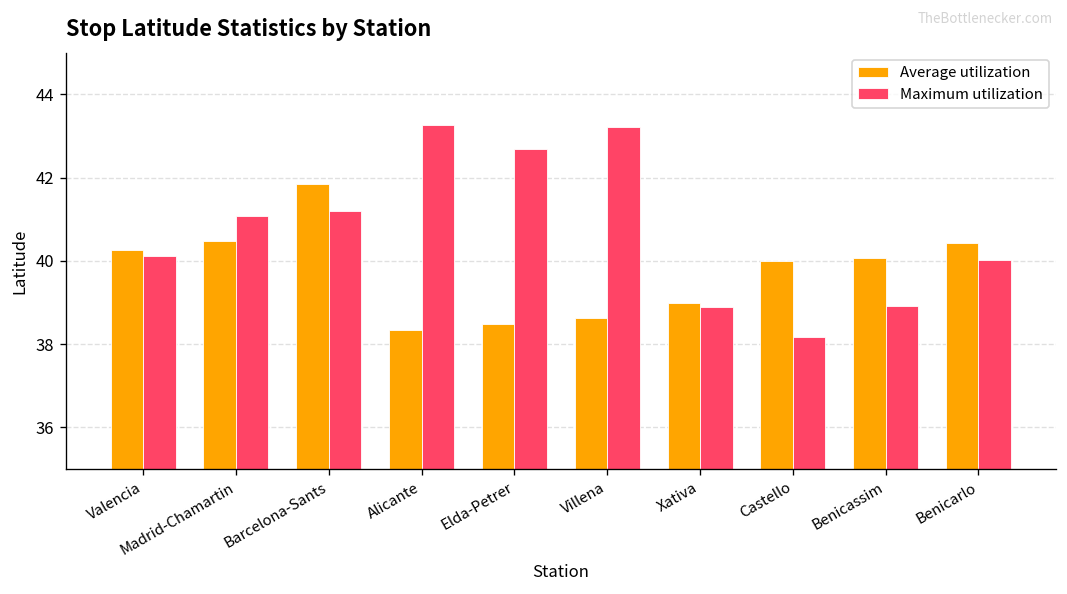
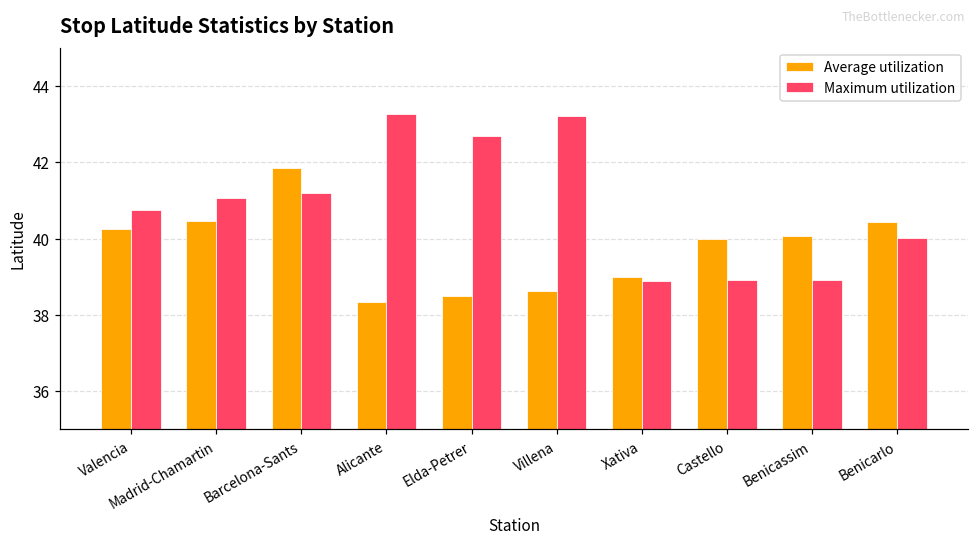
  {
    "Average utilization": {
      "Valencia": 40.3,
      "Madrid-Chamartin": 40.5,
      "Barcelona-Sants": 41.8,
      "Alicante": 38.3,
      "Elda-Petrer": 38.5,
      "Villena": 38.6,
      "Xativa": 39.0,
      "Castello": 40.0,
      "Benicassim": 40.1,
      "Benicarlo": 40.4
    },
    "Maximum utilization": {
-     "Valencia": 40.1,
+     "Valencia": 40.8,
      "Madrid-Chamartin": 41.1,
      "Barcelona-Sants": 41.2,
      "Alicante": 43.3,
      "Elda-Petrer": 42.7,
      "Villena": 43.2,
      "Xativa": 38.9,
-     "Castello": 38.2,
+     "Castello": 38.9,
      "Benicassim": 38.9,
      "Benicarlo": 40.0
    }
  }
